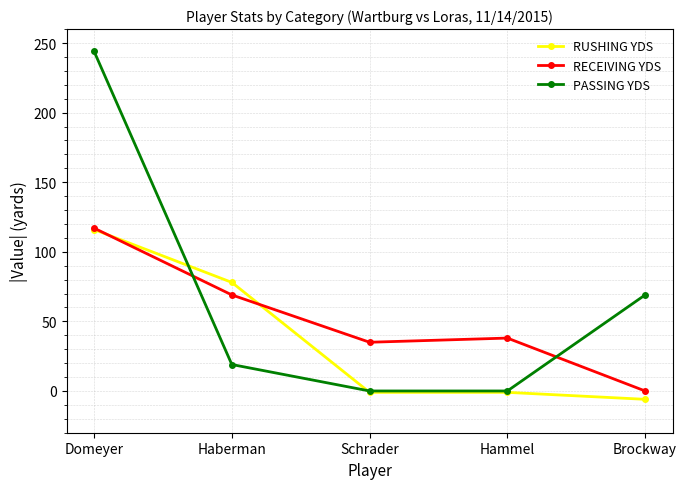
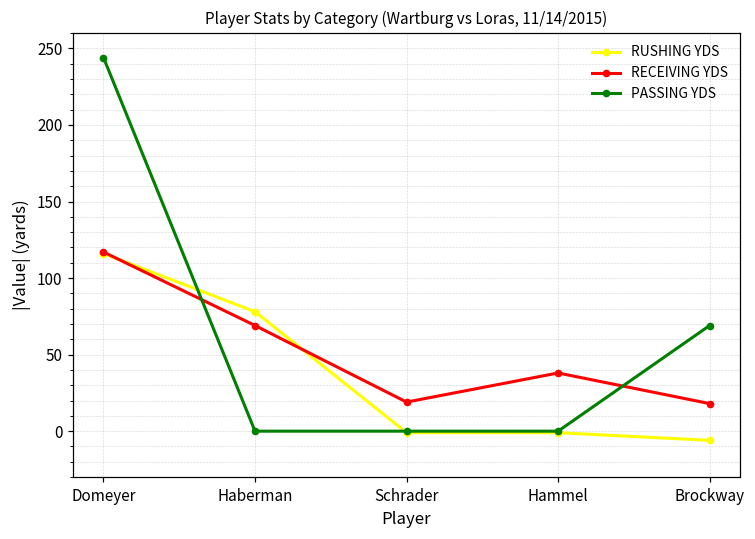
  {
    "RUSHING YDS": {
      "Haberman": 78,
      "Brockway": -6
    },
    "RECEIVING YDS": {
      "Haberman": 69,
-     "Schrader": 35,
+     "Schrader": 19,
      "Hammel": 38,
-     "Brockway": 0
+     "Brockway": 18
    },
    "PASSING YDS": {
      "Domeyer": 244,
-     "Haberman": 19,
+     "Haberman": 0,
      "Brockway": 69
    }
  }
